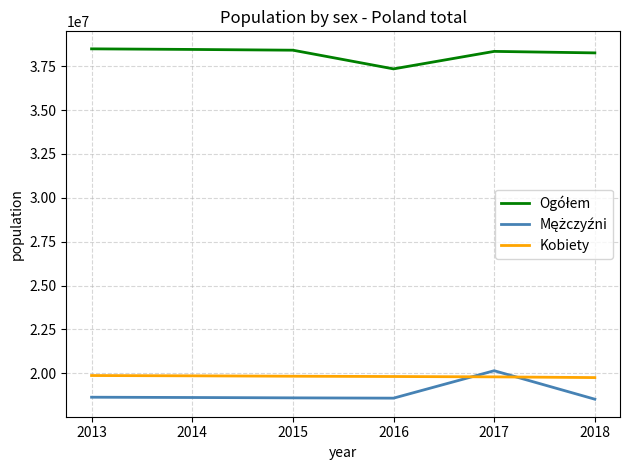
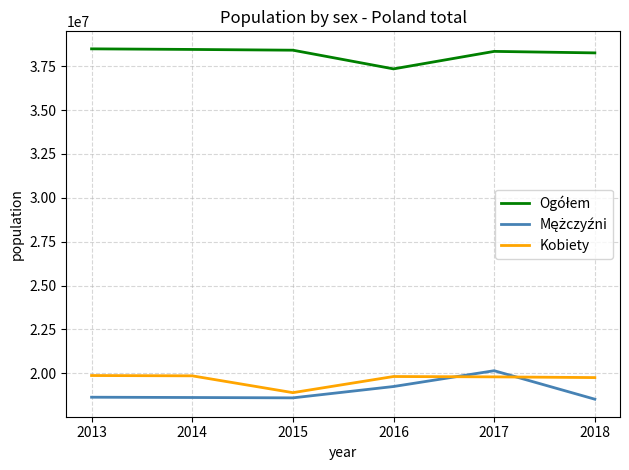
  {
    "Ogółem": {
      "2013": 38500000,
      "2014": 38500000,
      "2015": 38400000,
      "2016": 37400000,
      "2017": 38400000,
      "2018": 38300000
    },
    "Mężczyźni": {
      "2013": 18600000,
      "2014": 18600000,
      "2015": 18600000,
-     "2016": 18600000,
+     "2016": 19200000,
      "2017": 20100000,
      "2018": 18500000
    },
    "Kobiety": {
      "2013": 19900000,
      "2014": 19800000,
-     "2015": 19800000,
+     "2015": 18900000,
      "2016": 19800000,
      "2017": 19800000,
      "2018": 19700000
    }
  }
